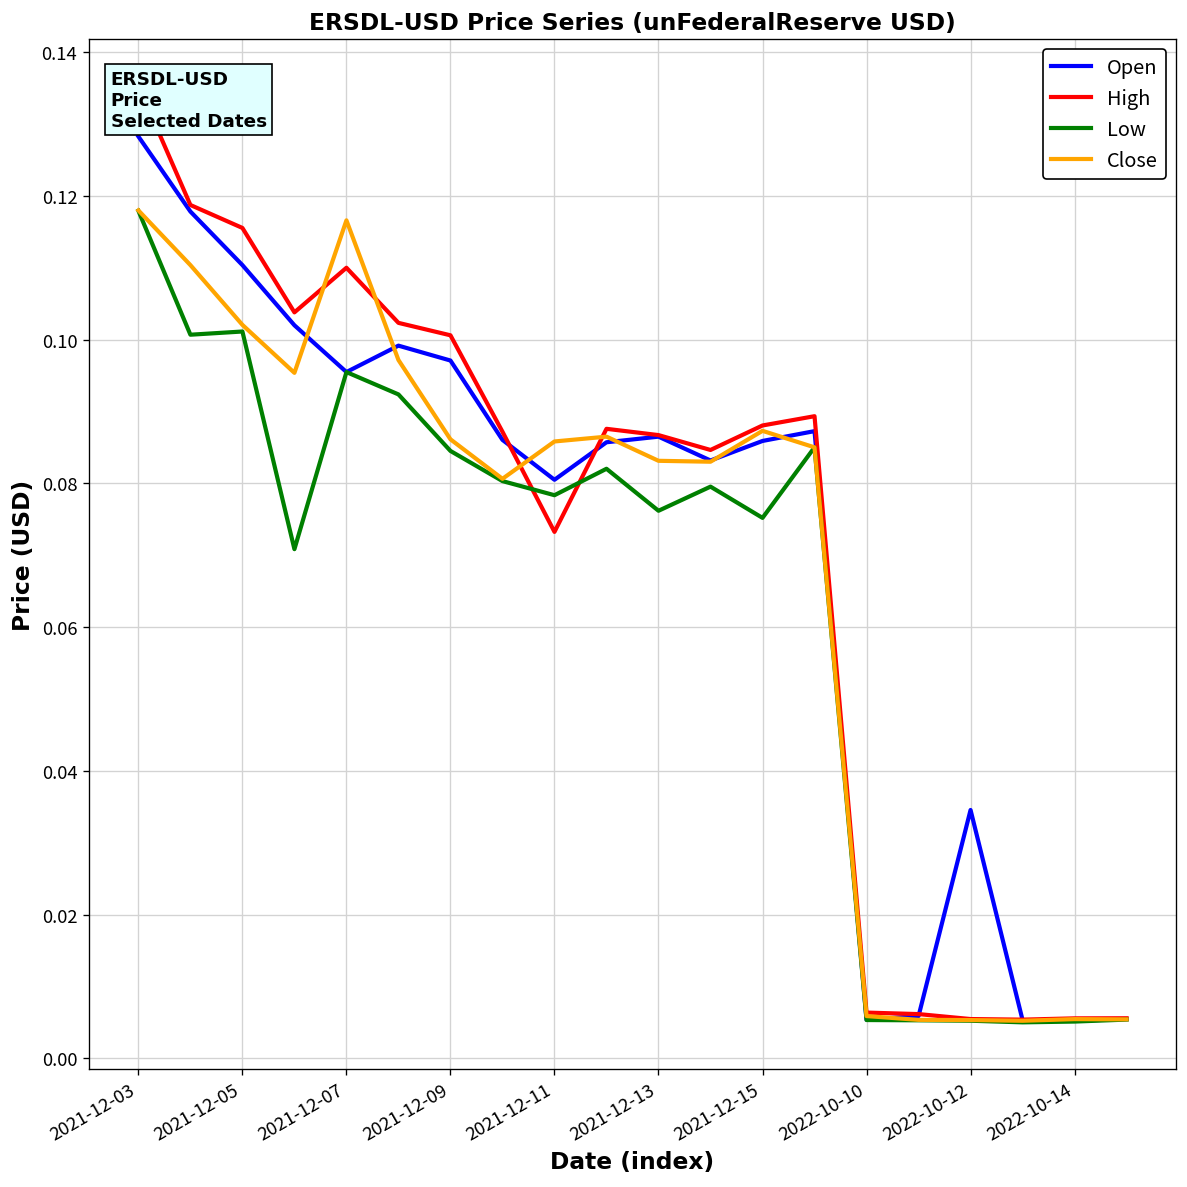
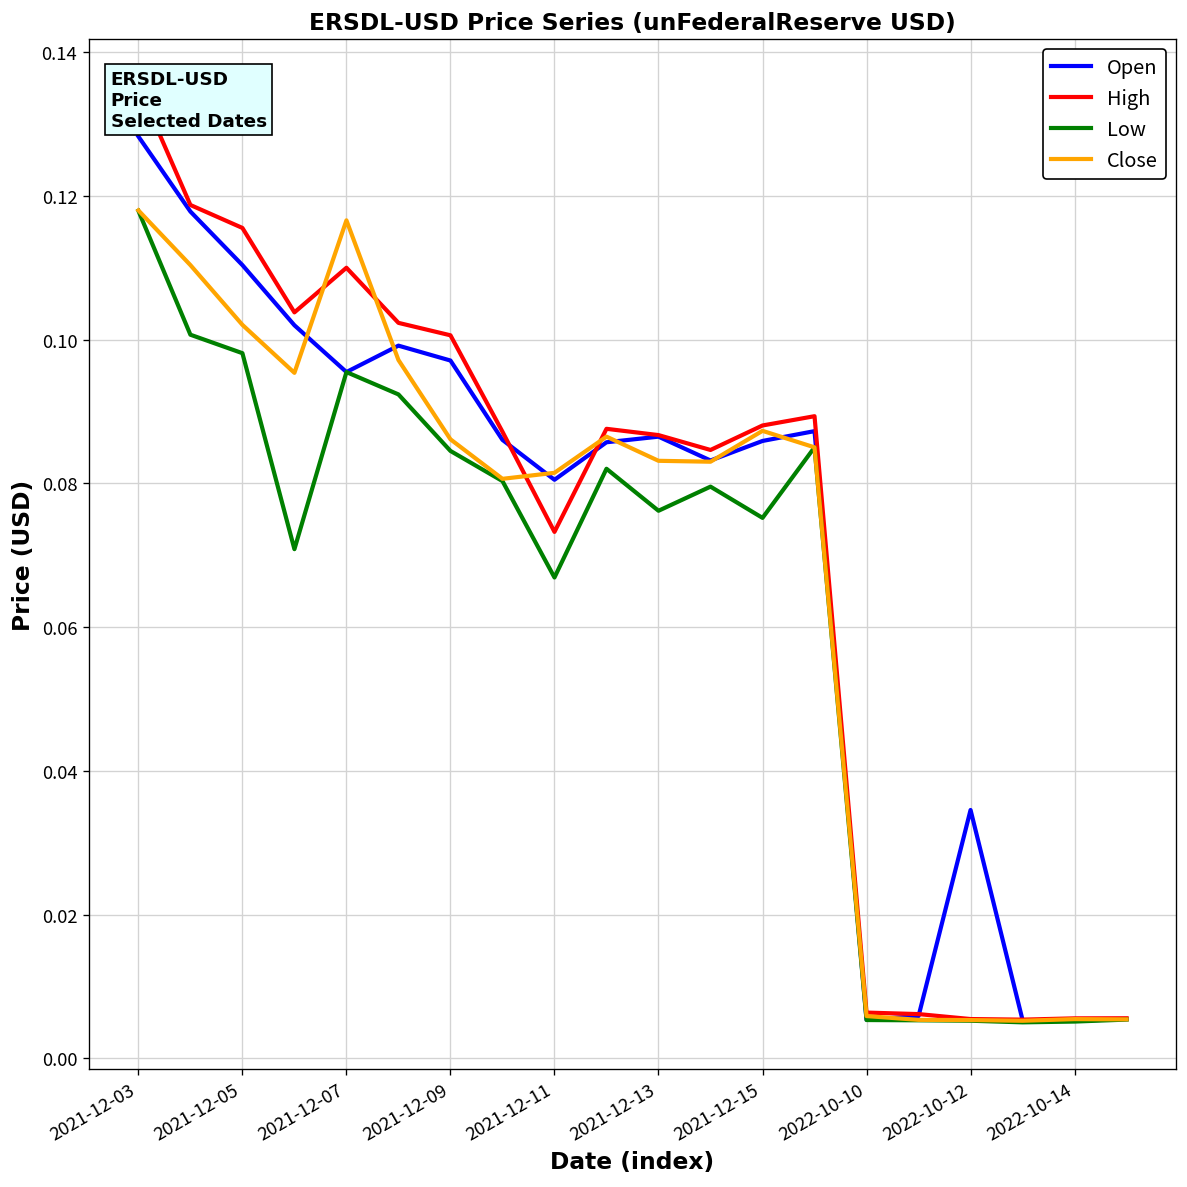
  {
    "Open": {
      "2021-12-03": 0.128,
      "2021-12-05": 0.110,
      "2021-12-09": 0.097,
      "2021-12-11": 0.080,
      "2021-12-15": 0.086,
      "2022-10-12": 0.035
    },
    "High": {
      "2021-12-05": 0.116,
      "2021-12-07": 0.110,
      "2021-12-09": 0.101,
      "2021-12-11": 0.073,
      "2021-12-15": 0.088,
      "2022-10-10": 0.006
    },
    "Low": {
-     "2021-12-05": 0.101,
+     "2021-12-05": 0.098,
      "2021-12-09": 0.085,
-     "2021-12-11": 0.078,
+     "2021-12-11": 0.067,
      "2021-12-13": 0.076,
      "2021-12-15": 0.075
    },
    "Close": {
      "2021-12-05": 0.102,
      "2021-12-07": 0.117,
      "2021-12-09": 0.086,
-     "2021-12-11": 0.086,
+     "2021-12-11": 0.081,
      "2021-12-13": 0.083,
      "2021-12-15": 0.087,
      "2022-10-10": 0.006
    }
  }
